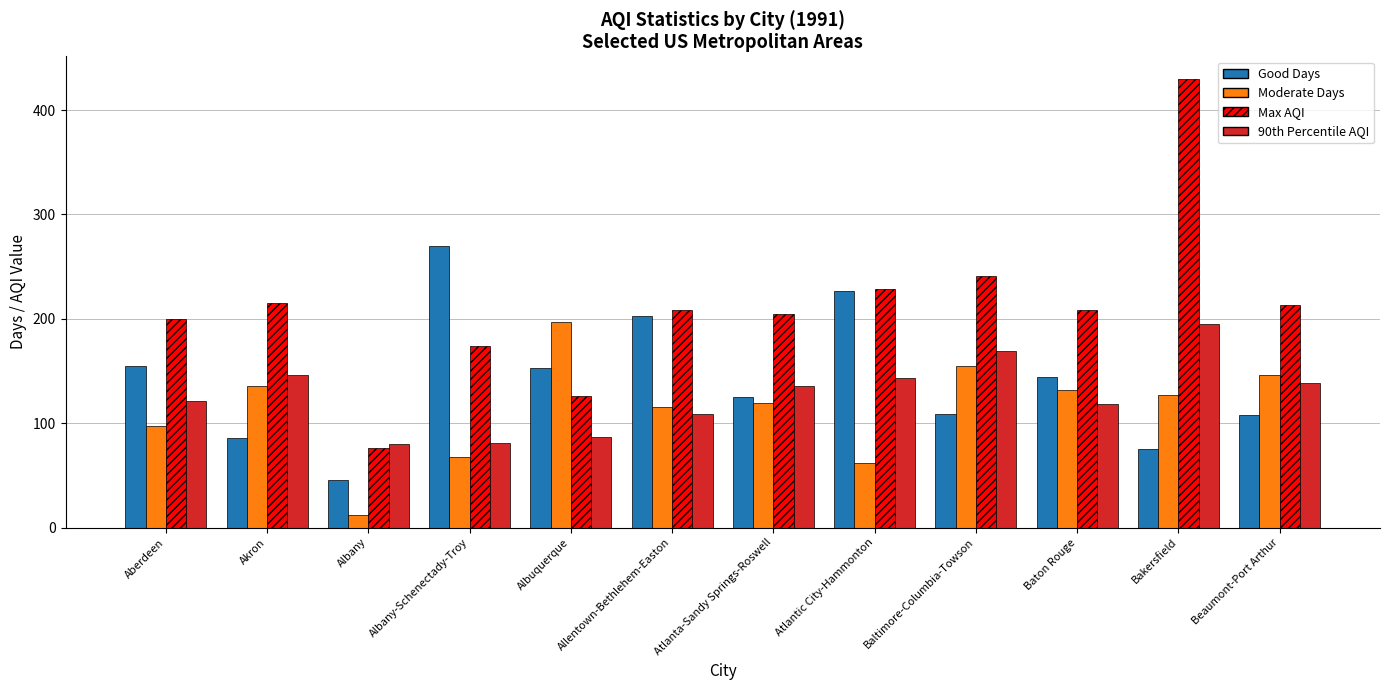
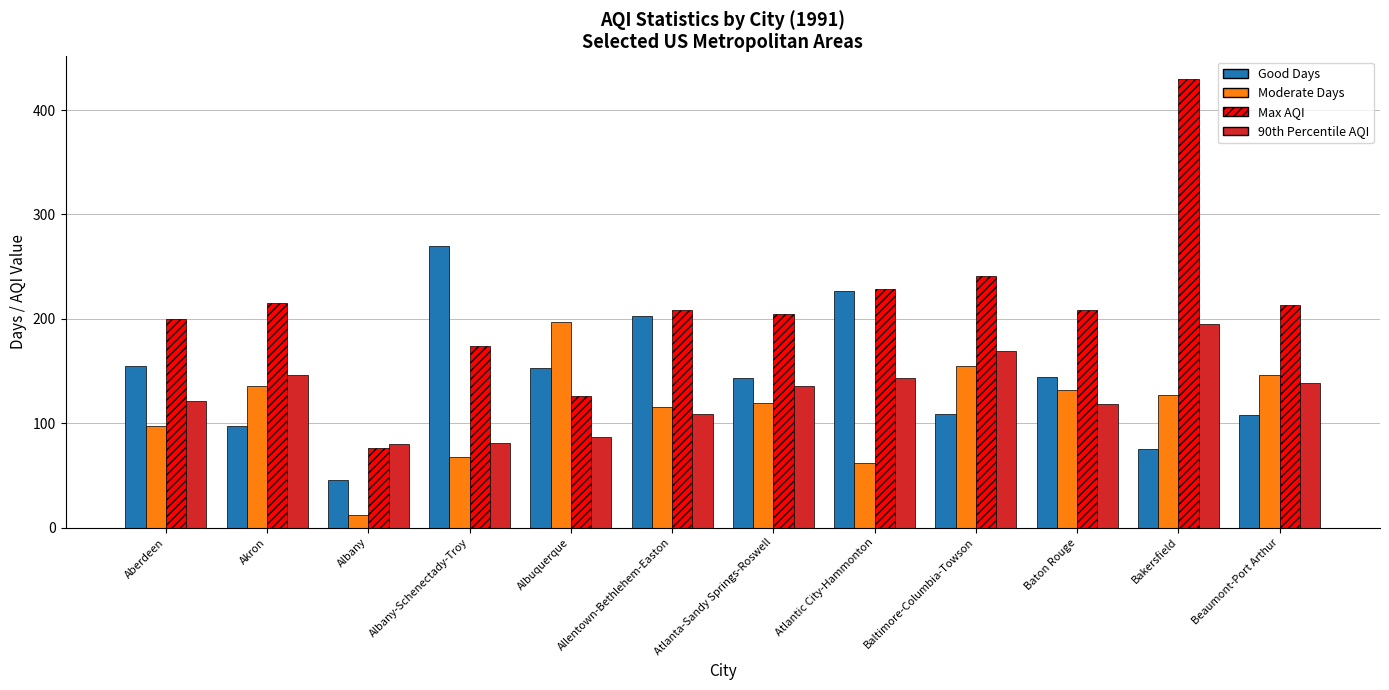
  {
    "Good Days": {
      "Aberdeen": 155,
-     "Akron": 86,
+     "Akron": 97,
      "Albany": 46,
      "Albany-Schenectady-Troy": 270,
      "Albuquerque": 153,
      "Allentown-Bethlehem-Easton": 203,
-     "Atlanta-Sandy Springs-Roswell": 125,
+     "Atlanta-Sandy Springs-Roswell": 143,
      "Atlantic City-Hammonton": 227,
      "Baltimore-Columbia-Towson": 109,
      "Baton Rouge": 144,
      "Bakersfield": 75,
      "Beaumont-Port Arthur": 108
    },
    "Moderate Days": {
      "Aberdeen": 97,
      "Akron": 136,
      "Albany": 12,
      "Albany-Schenectady-Troy": 68,
      "Albuquerque": 197,
      "Allentown-Bethlehem-Easton": 116,
      "Atlanta-Sandy Springs-Roswell": 119,
      "Atlantic City-Hammonton": 62,
      "Baltimore-Columbia-Towson": 155,
      "Baton Rouge": 132,
      "Bakersfield": 127,
      "Beaumont-Port Arthur": 146
    },
    "Max AQI": {
      "Aberdeen": 200,
      "Akron": 215,
      "Albany": 76,
      "Albany-Schenectady-Troy": 174,
      "Albuquerque": 126,
      "Allentown-Bethlehem-Easton": 208,
      "Atlanta-Sandy Springs-Roswell": 205,
      "Atlantic City-Hammonton": 229,
      "Baltimore-Columbia-Towson": 241,
      "Baton Rouge": 208,
      "Bakersfield": 430,
      "Beaumont-Port Arthur": 213
    },
    "90th Percentile AQI": {
      "Aberdeen": 121,
      "Akron": 146,
      "Albany": 80,
      "Albany-Schenectady-Troy": 81,
      "Albuquerque": 87,
      "Allentown-Bethlehem-Easton": 109,
      "Atlanta-Sandy Springs-Roswell": 136,
      "Atlantic City-Hammonton": 143,
      "Baltimore-Columbia-Towson": 169,
      "Baton Rouge": 118,
      "Bakersfield": 195,
      "Beaumont-Port Arthur": 139
    }
  }
